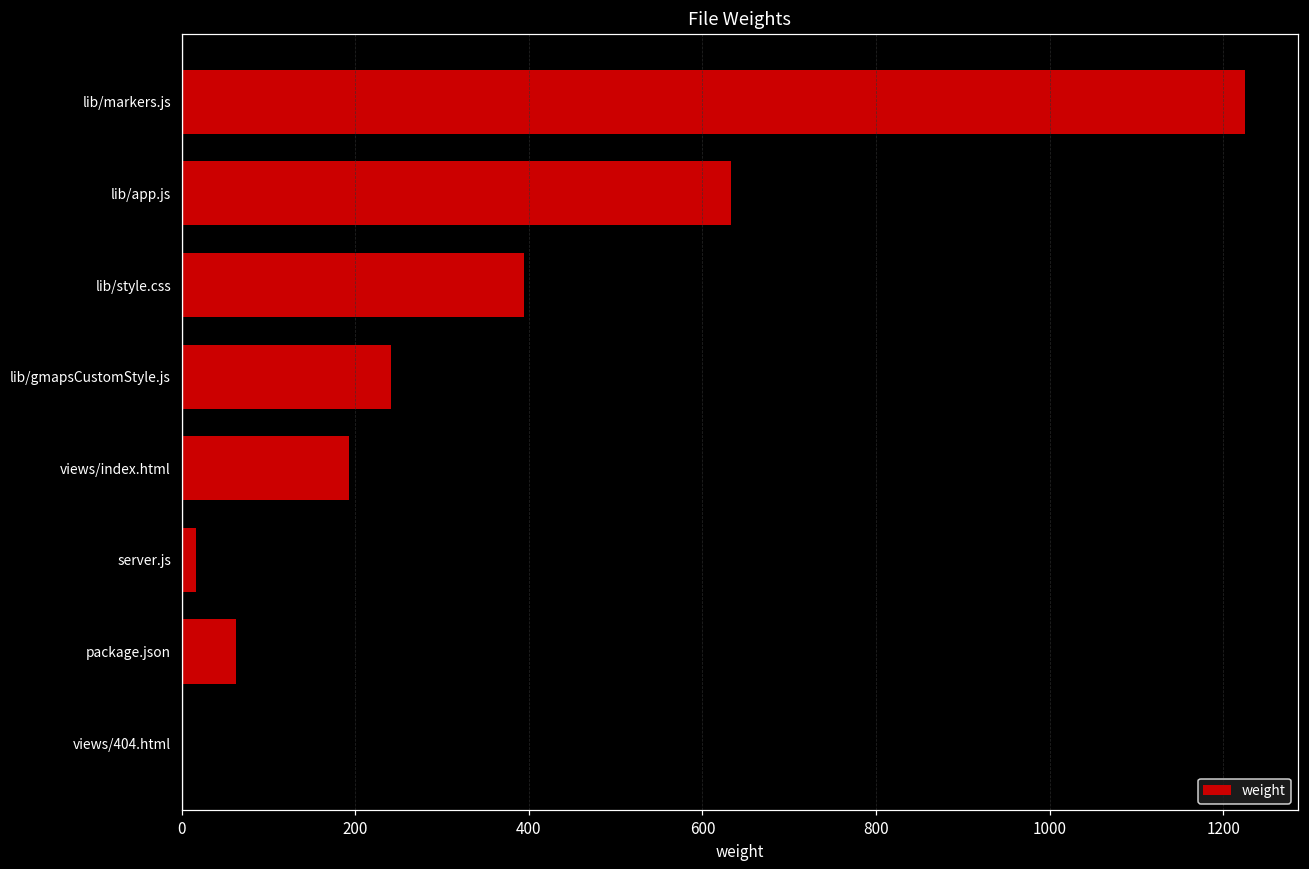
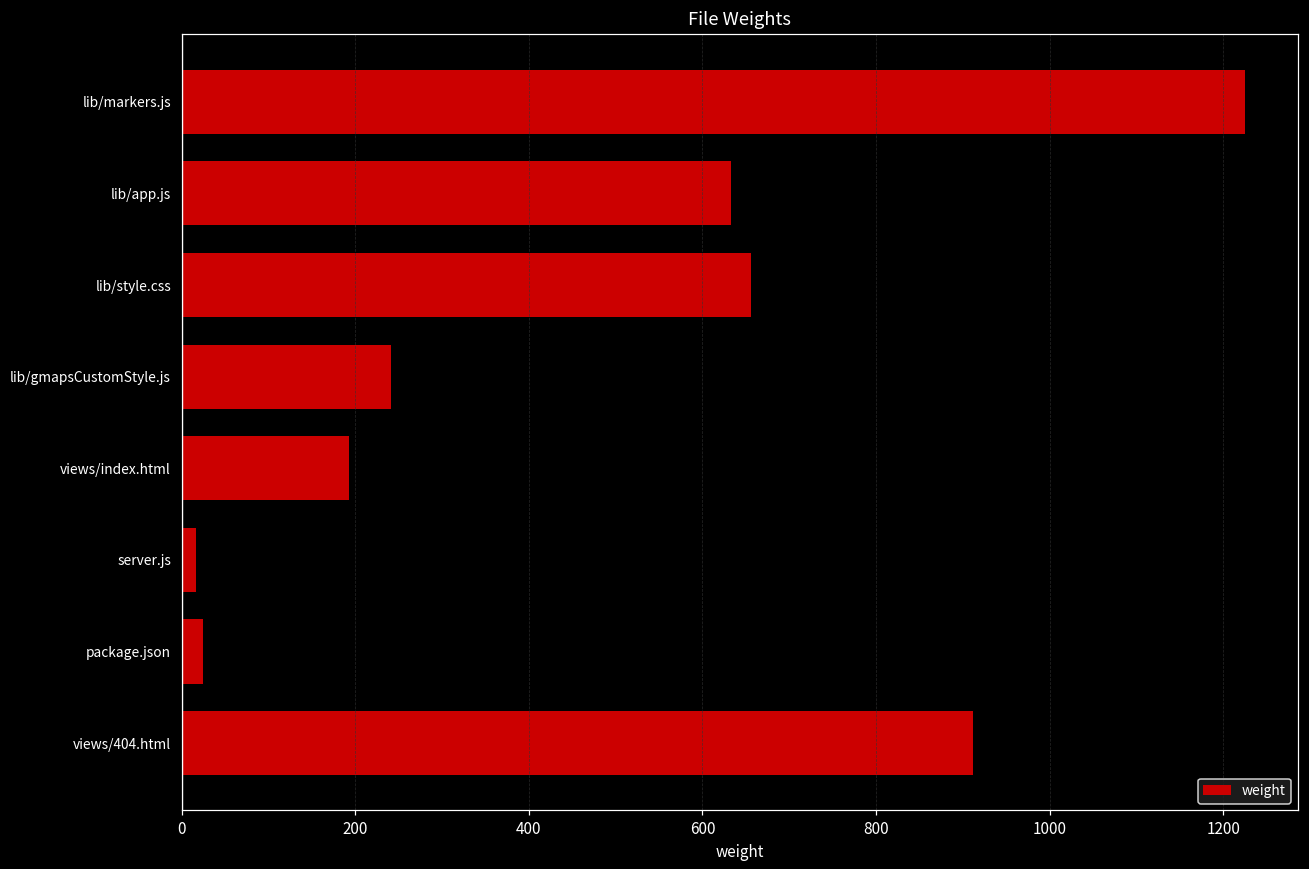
  {
    "lib/markers.js": 1230,
    "lib/app.js": 630,
-   "lib/style.css": 390,
+   "lib/style.css": 660,
    "lib/gmapsCustomStyle.js": 240,
    "views/index.html": 190,
    "server.js": 20,
-   "package.json": 60,
-   "views/404.html": 0
+   "package.json": 20,
+   "views/404.html": 910
  }
